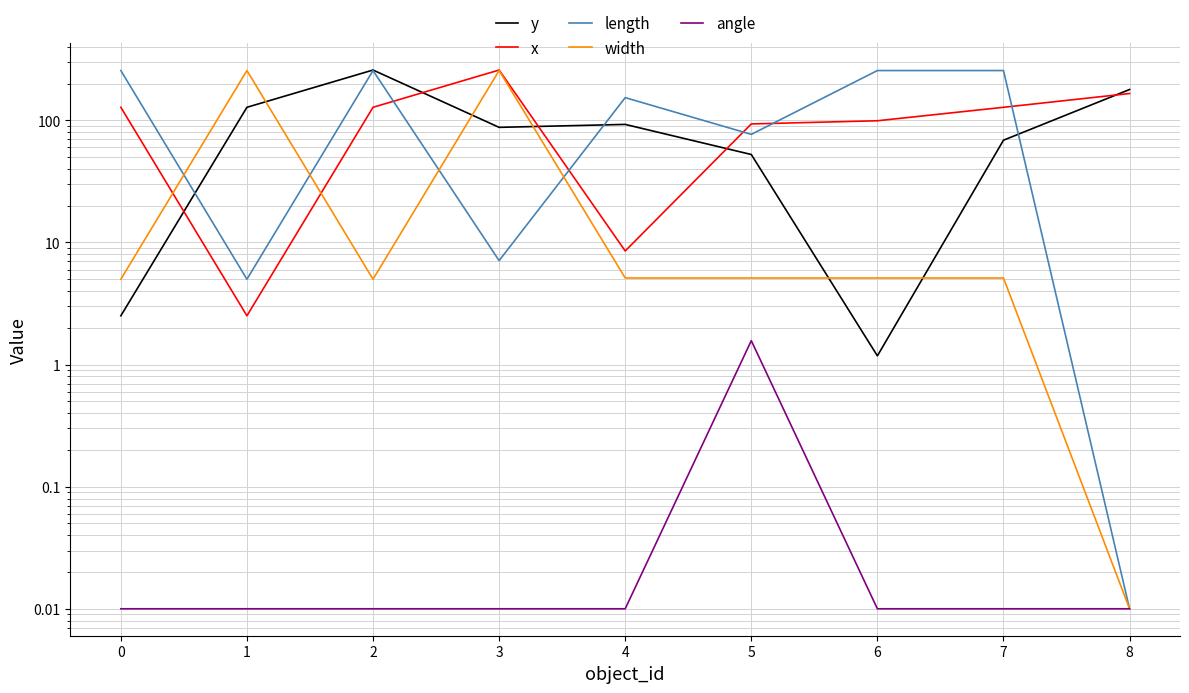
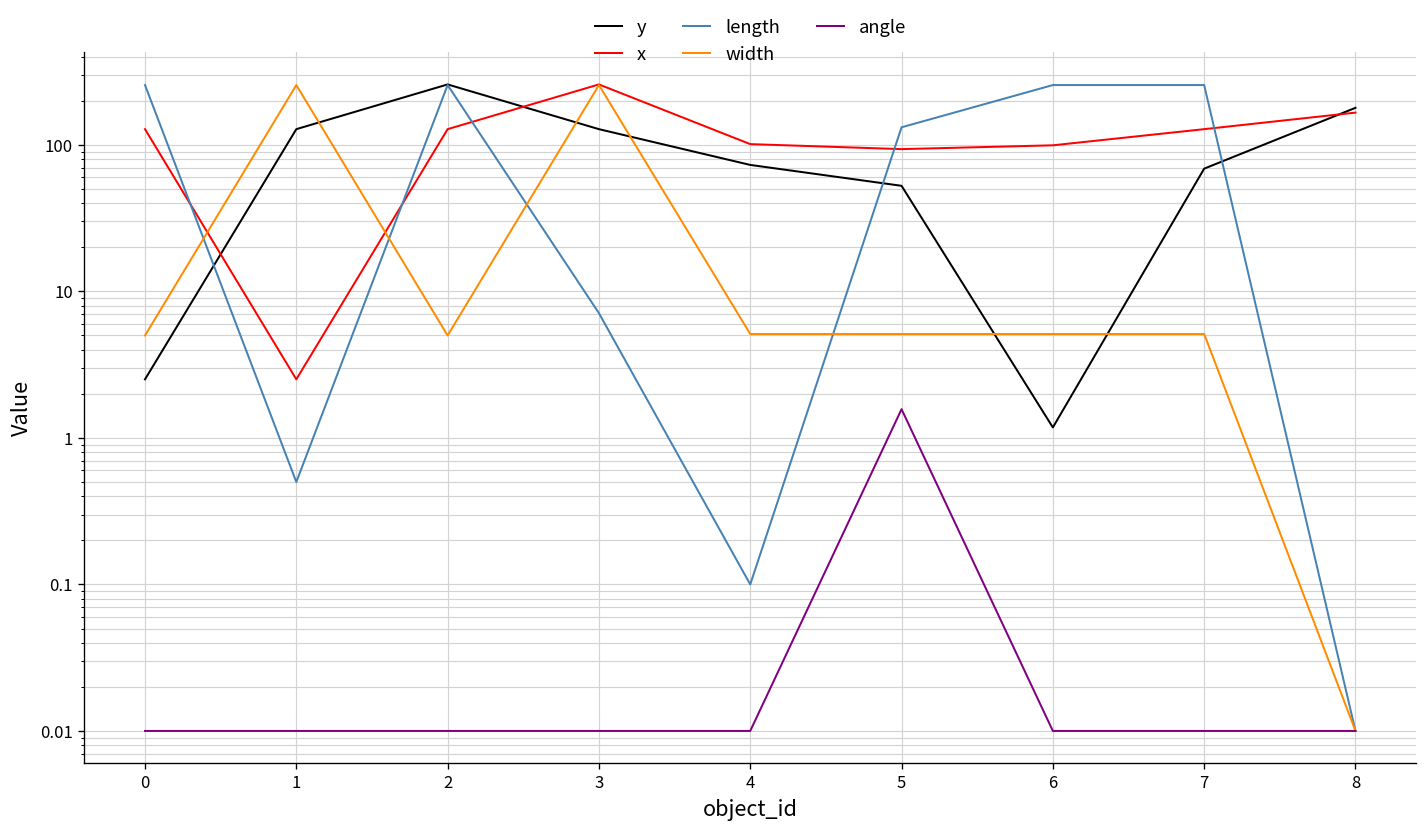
  {
    "y": {
      "0": 2.5,
      "1": 130,
-     "3": 90,
-     "4": 90,
+     "3": 130,
+     "4": 70,
      "5": 53,
      "6": 1.2,
      "7": 70,
      "8": 180
    },
    "x": {
      "0": 130,
      "1": 2.5,
      "2": 130,
-     "4": 9,
+     "4": 100,
      "5": 90,
      "6": 100,
      "7": 130,
      "8": 170
    },
    "length": {
      "0": 260,
-     "1": 5.0,
+     "1": 0.5,
      "3": 7,
-     "4": 150,
-     "5": 80,
+     "4": 0.1,
+     "5": 130,
      "6": 260,
      "7": 260
    },
    "width": {
      "0": 5.0,
      "1": 260,
      "2": 5.0,
      "4": 5.1,
      "5": 5.1,
      "6": 5.1,
      "7": 5.1
    },
    "angle": {
      "0": 0.010,
      "1": 0.010,
      "2": 0.010,
      "3": 0.010,
      "4": 0.010,
      "5": 1.6,
      "6": 0.010,
      "7": 0.010
    }
  }
